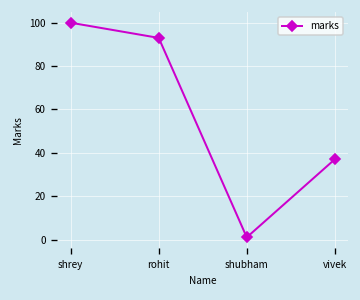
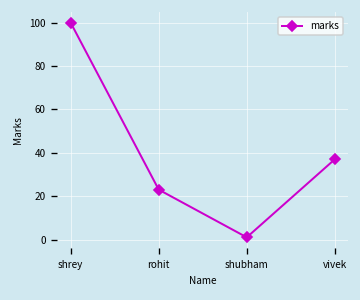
  {
    "shrey": 100,
-   "rohit": 93,
+   "rohit": 23,
    "shubham": 1,
    "vivek": 37
  }
